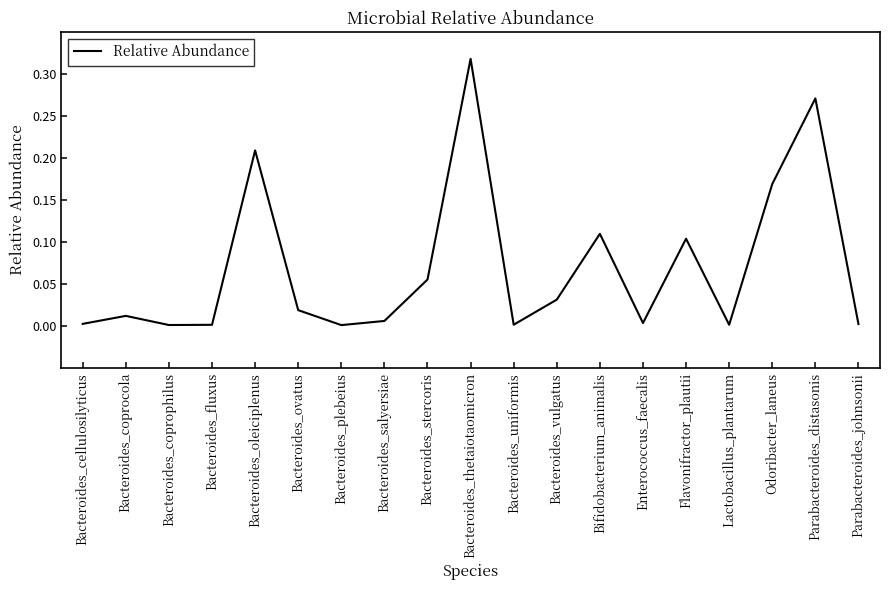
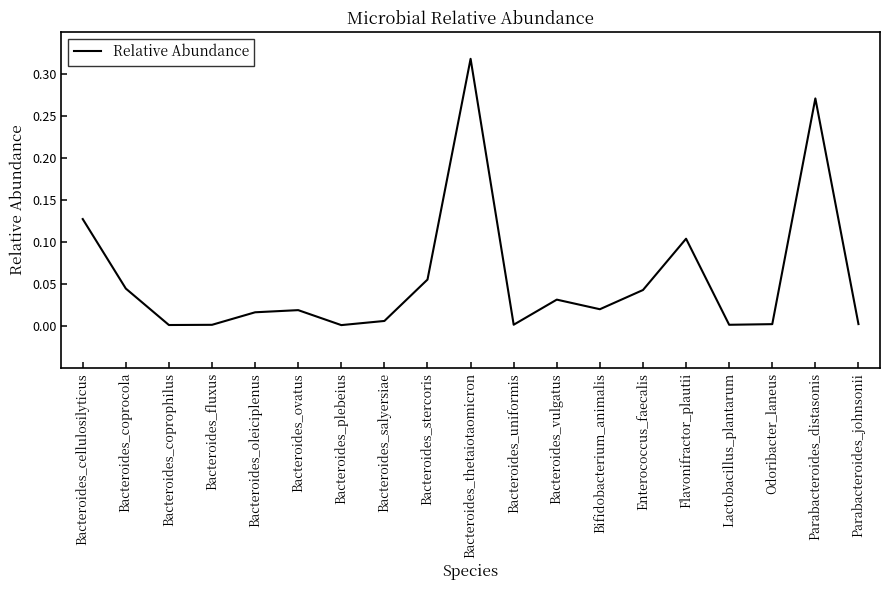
  {
-   "Bacteroides_cellulosilyticus": 0.00,
-   "Bacteroides_coprocola": 0.01,
+   "Bacteroides_cellulosilyticus": 0.13,
+   "Bacteroides_coprocola": 0.04,
    "Bacteroides_coprophilus": 0.00,
    "Bacteroides_fluxus": 0.00,
-   "Bacteroides_oleiciplenus": 0.21,
+   "Bacteroides_oleiciplenus": 0.02,
    "Bacteroides_ovatus": 0.02,
    "Bacteroides_plebeius": 0.00,
    "Bacteroides_salyersiae": 0.01,
    "Bacteroides_stercoris": 0.06,
    "Bacteroides_thetaiotaomicron": 0.32,
    "Bacteroides_uniformis": 0.00,
    "Bacteroides_vulgatus": 0.03,
-   "Bifidobacterium_animalis": 0.11,
-   "Enterococcus_faecalis": 0.00,
+   "Bifidobacterium_animalis": 0.02,
+   "Enterococcus_faecalis": 0.04,
    "Flavonifractor_plautii": 0.10,
    "Lactobacillus_plantarum": 0.00,
-   "Odoribacter_laneus": 0.17,
+   "Odoribacter_laneus": 0.00,
    "Parabacteroides_distasonis": 0.27,
    "Parabacteroides_johnsonii": 0.00
  }
